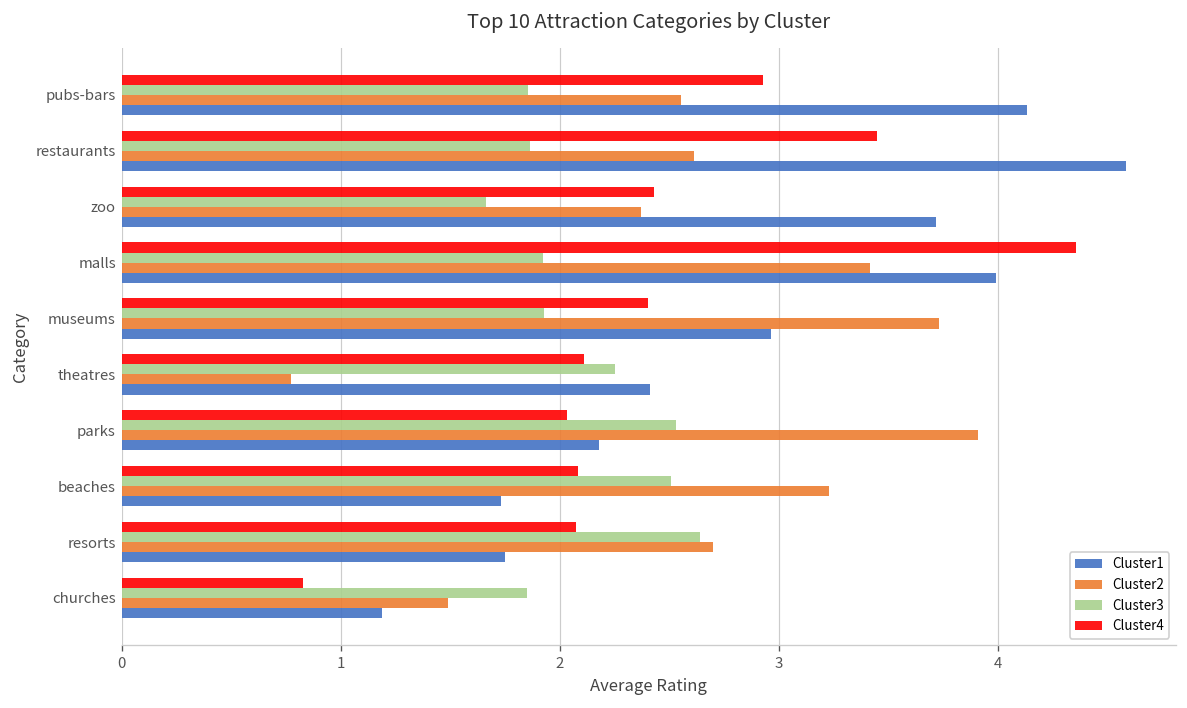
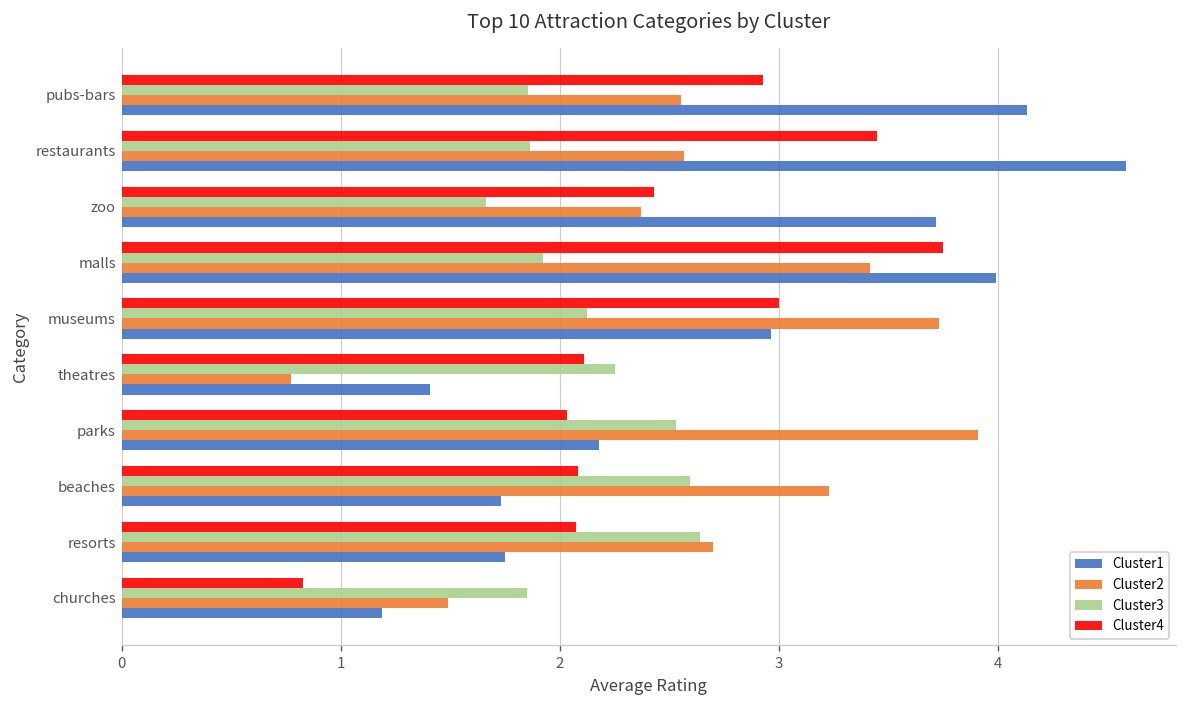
  {
    "Cluster1": {
      "pubs-bars": 4.14,
      "restaurants": 4.59,
      "zoo": 3.72,
      "malls": 3.99,
      "museums": 2.97,
-     "theatres": 2.41,
+     "theatres": 1.41,
      "parks": 2.18,
      "beaches": 1.73,
      "resorts": 1.75,
      "churches": 1.19
    },
    "Cluster2": {
      "pubs-bars": 2.55,
-     "restaurants": 2.62,
+     "restaurants": 2.57,
      "zoo": 2.37,
      "malls": 3.42,
      "museums": 3.73,
      "theatres": 0.77,
      "parks": 3.91,
      "beaches": 3.23,
      "resorts": 2.70,
      "churches": 1.49
    },
    "Cluster3": {
      "pubs-bars": 1.85,
      "restaurants": 1.86,
      "zoo": 1.66,
      "malls": 1.92,
-     "museums": 1.93,
+     "museums": 2.12,
      "theatres": 2.26,
      "parks": 2.53,
-     "beaches": 2.51,
+     "beaches": 2.59,
      "resorts": 2.64,
      "churches": 1.85
    },
    "Cluster4": {
      "pubs-bars": 2.93,
      "restaurants": 3.45,
      "zoo": 2.43,
-     "malls": 4.36,
-     "museums": 2.40,
+     "malls": 3.75,
+     "museums": 3.00,
      "theatres": 2.11,
      "parks": 2.04,
      "beaches": 2.08,
      "resorts": 2.08,
      "churches": 0.83
    }
  }
